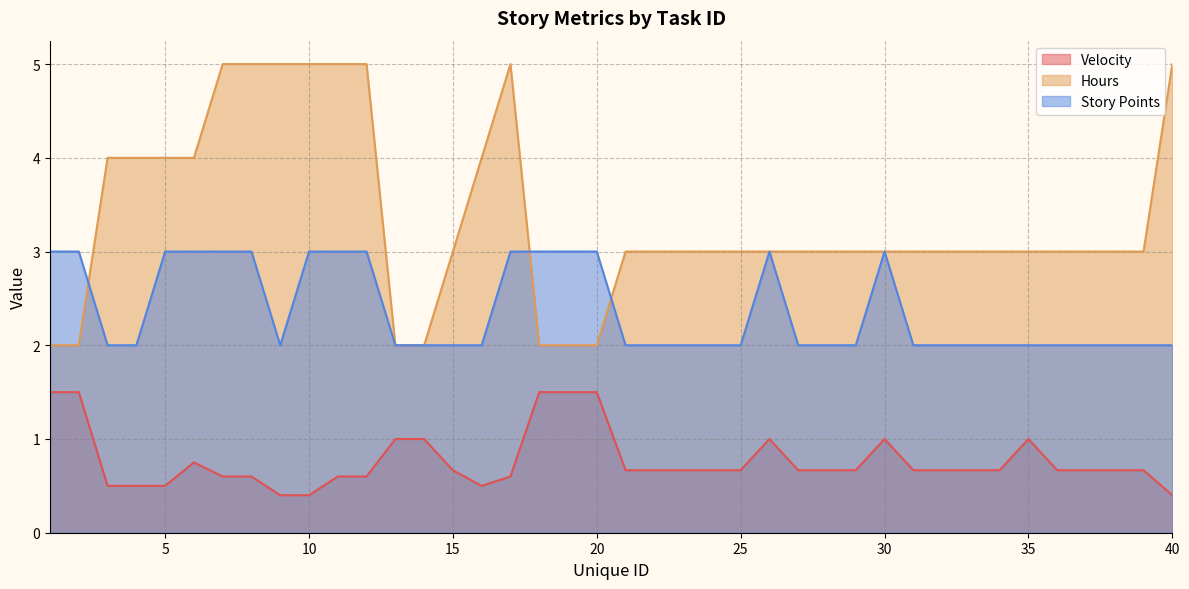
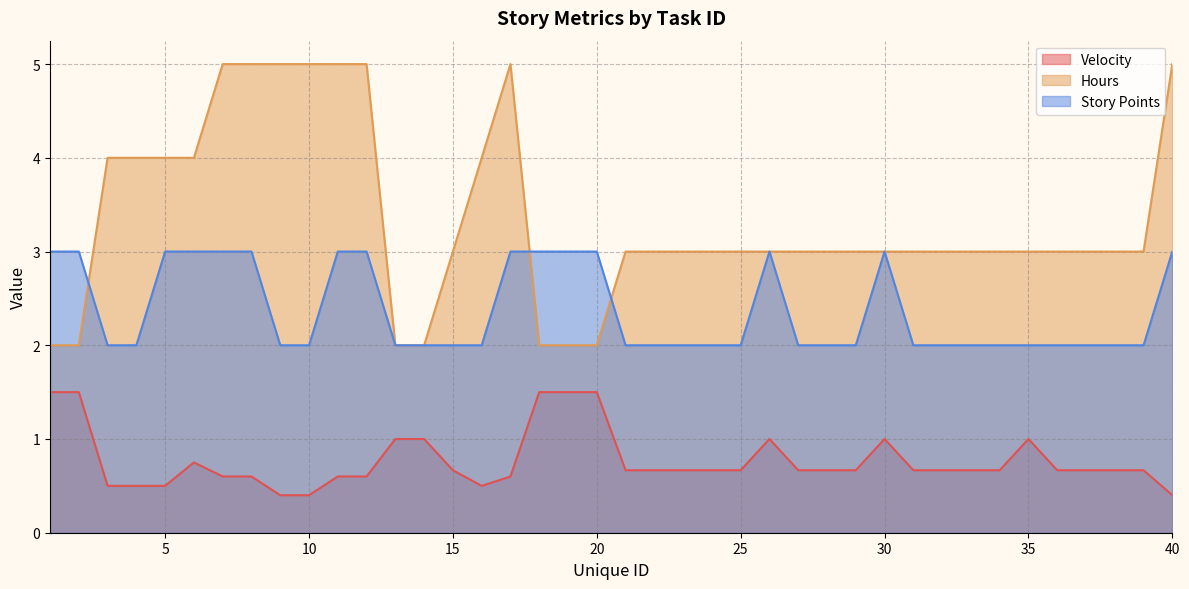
  {
    "Story Points": {
      "5": 3,
-     "10": 3,
+     "10": 2,
      "15": 2,
      "20": 3,
      "25": 2,
      "35": 2,
-     "40": 2
+     "40": 3
    }
  }
